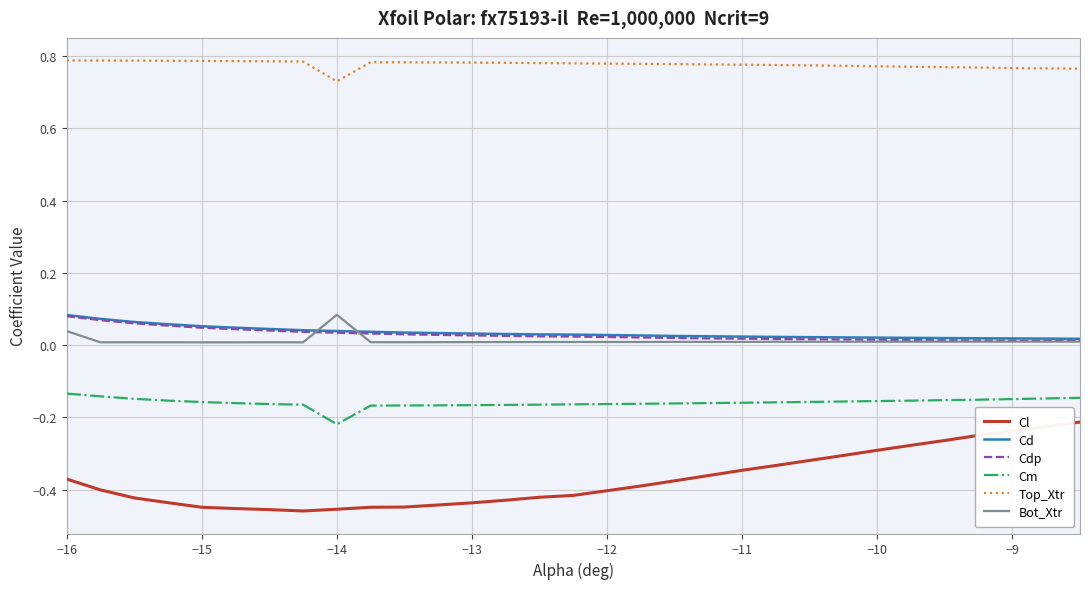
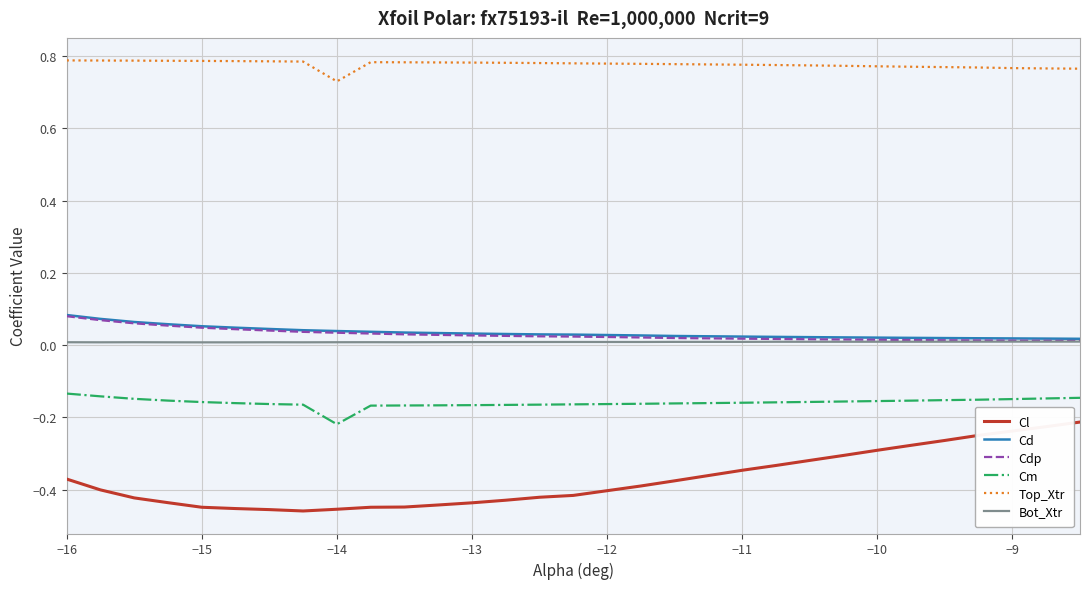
  {
    "Cl": {
      "−16": -0.37,
      "−15": -0.45,
      "−14": -0.45,
      "−13": -0.44,
      "−11": -0.35,
      "−10": -0.29
    },
    "Cm": {
      "−16": -0.13,
      "−15": -0.16,
      "−14": -0.22,
      "−13": -0.17,
      "−11": -0.16,
      "−10": -0.15,
      "−9": -0.15
    },
    "Top_Xtr": {
      "−16": 0.79,
      "−15": 0.79,
      "−14": 0.73,
      "−13": 0.78,
      "−11": 0.78,
      "−10": 0.77,
      "−9": 0.77
    },
    "Bot_Xtr": {
-     "−16": 0.04,
+     "−16": 0.01,
      "−15": 0.01,
-     "−14": 0.08,
+     "−14": 0.01,
      "−13": 0.01,
      "−11": 0.01
    }
  }
